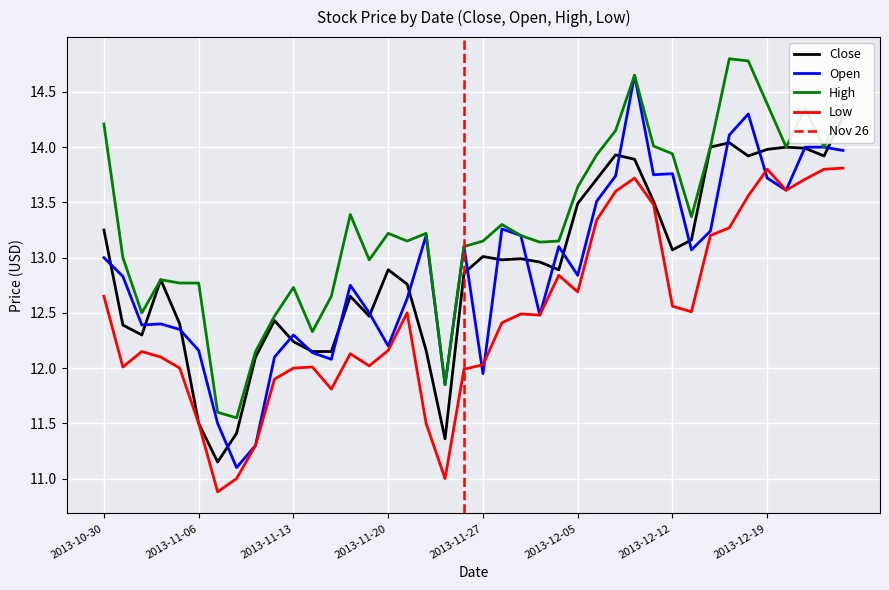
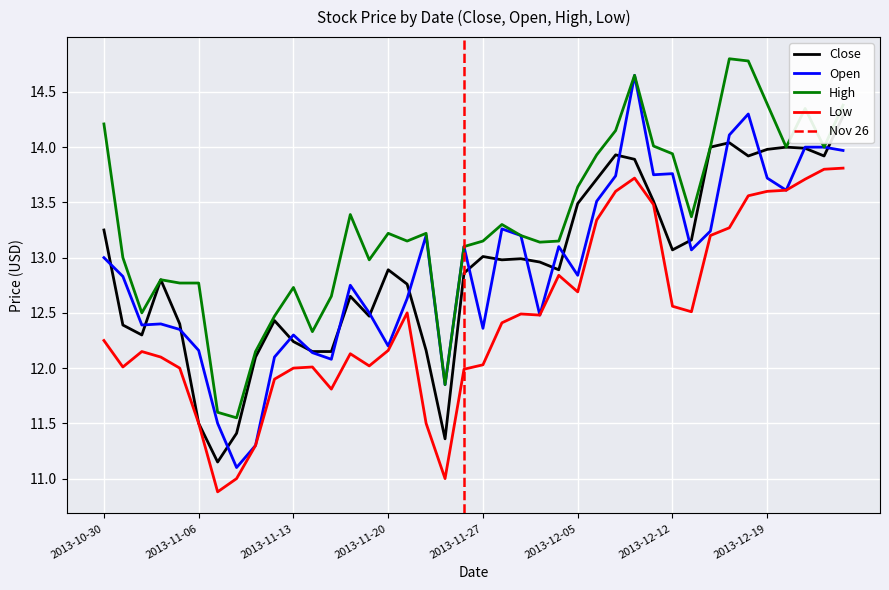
  {
    "Close": {
      "2013-10-30": 13.25,
      "2013-11-13": 12.24,
      "2013-11-20": 12.89,
      "2013-11-27": 13.01,
      "2013-12-05": 13.49,
      "2013-12-12": 13.07,
      "2013-12-19": 13.98
    },
    "Open": {
      "2013-10-30": 13.00,
      "2013-11-06": 12.16,
      "2013-11-13": 12.30,
      "2013-11-20": 12.20,
-     "2013-11-27": 11.95,
+     "2013-11-27": 12.36,
      "2013-12-05": 12.84,
      "2013-12-12": 13.76,
      "2013-12-19": 13.72
    },
    "High": {
      "2013-10-30": 14.21,
      "2013-11-06": 12.77,
      "2013-11-13": 12.73,
      "2013-11-20": 13.22,
      "2013-11-27": 13.15,
      "2013-12-05": 13.64,
      "2013-12-12": 13.94,
      "2013-12-19": 14.39
    },
    "Low": {
-     "2013-10-30": 12.65,
+     "2013-10-30": 12.25,
      "2013-11-13": 12.00,
      "2013-11-20": 12.16,
      "2013-11-27": 12.03,
      "2013-12-05": 12.69,
      "2013-12-12": 12.56,
-     "2013-12-19": 13.8
+     "2013-12-19": 13.6
    }
  }
